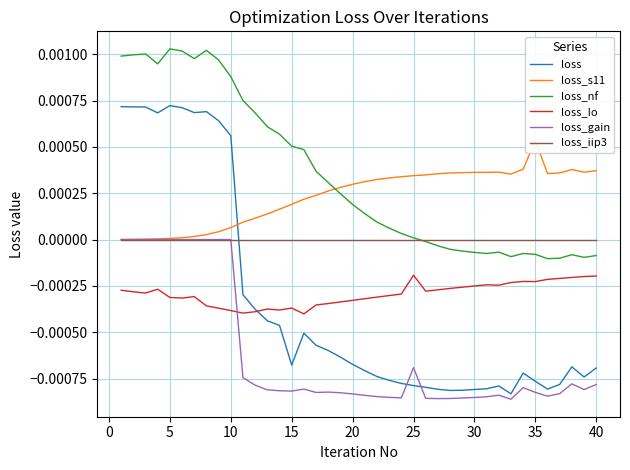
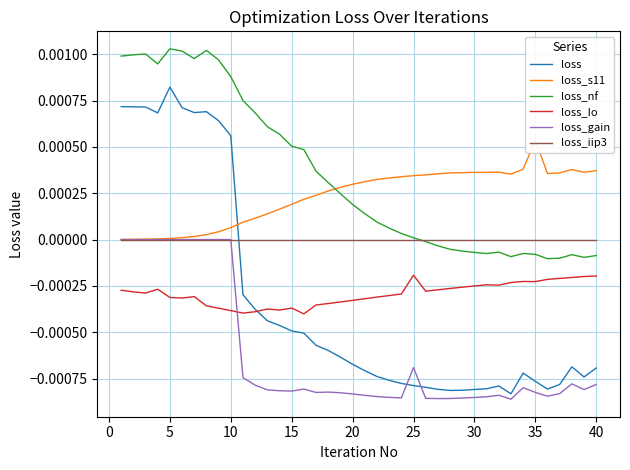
  {
    "loss": {
-     "5": 0.00072,
+     "5": 0.00082,
      "10": 0.00056,
-     "15": -0.00068,
+     "15": -0.00049,
      "20": -0.00067,
      "25": -0.00079,
      "30": -0.00081,
      "35": -0.00076,
      "40": -0.00069
    },
    "loss_s11": {
      "10": 0.00006,
      "15": 0.00019,
      "20": 0.00030,
      "25": 0.00034,
      "30": 0.00036,
      "40": 0.00037
    },
    "loss_nf": {
      "5": 0.00103,
      "10": 0.00088,
      "15": 0.00050,
      "20": 0.00019,
      "30": -0.00007,
      "35": -0.00008,
      "40": -0.00009
    },
    "loss_Io": {
      "5": -0.00031,
      "10": -0.00038,
      "15": -0.00037,
      "20": -0.00033,
      "25": -0.00019,
      "30": -0.00025,
      "35": -0.00023,
      "40": -0.00020
    },
    "loss_gain": {
      "15": -0.00082,
      "20": -0.00083,
      "25": -0.00069,
      "30": -0.00085,
      "35": -0.00082,
      "40": -0.00078
    },
    "loss_iip3": {
      "15": 0.00000,
      "20": 0.00000,
      "30": 0.00000,
      "35": 0.00000,
      "40": 0.00000
    }
  }
